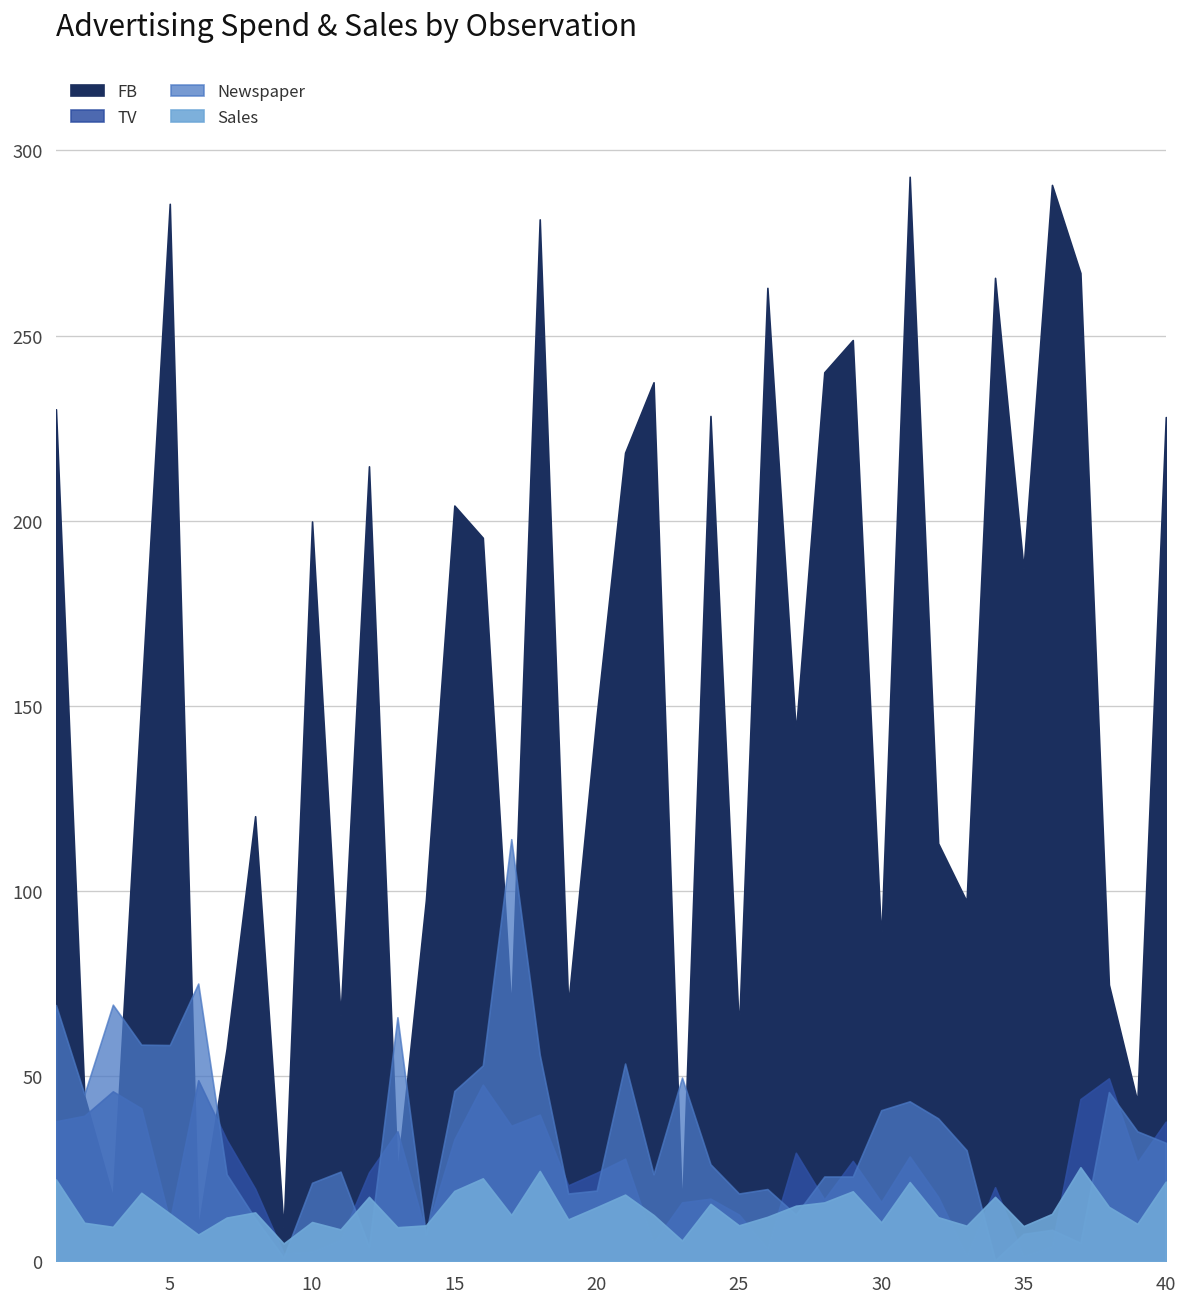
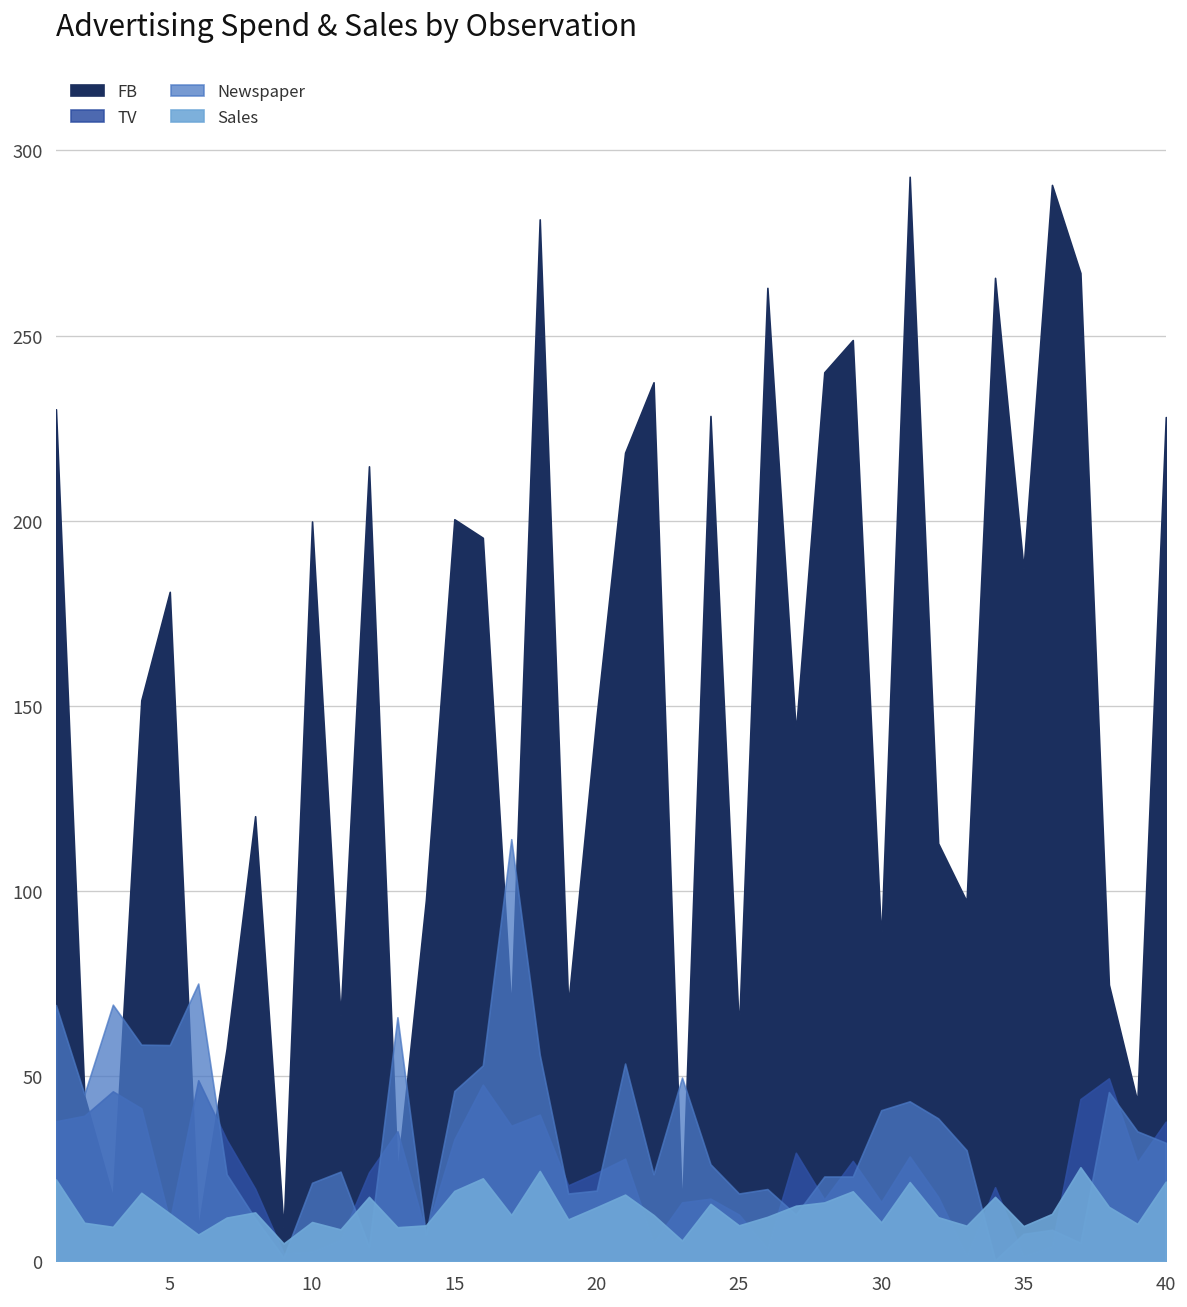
  {
    "FB": {
-     "5": 286,
+     "5": 181,
      "10": 200,
-     "15": 204,
+     "15": 200,
      "20": 147,
      "25": 62,
      "30": 87,
      "35": 187,
      "40": 228
    }
  }
